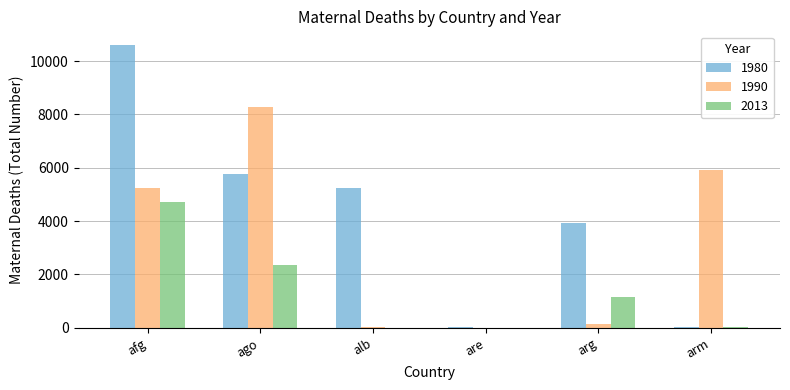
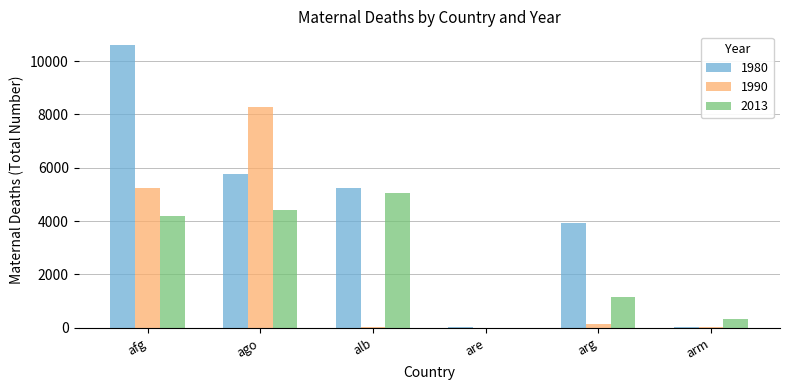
  {
    "1980": {
      "afg": 10600,
      "ago": 5800,
      "alb": 5200,
      "arg": 3900
    },
    "1990": {
      "afg": 5300,
      "ago": 8300,
      "arg": 200,
-     "arm": 5900
+     "arm": 0
    },
    "2013": {
-     "afg": 4700,
-     "ago": 2400,
-     "alb": 0,
+     "afg": 4200,
+     "ago": 4400,
+     "alb": 5000,
      "arg": 1200,
-     "arm": 0
+     "arm": 300
    }
  }
